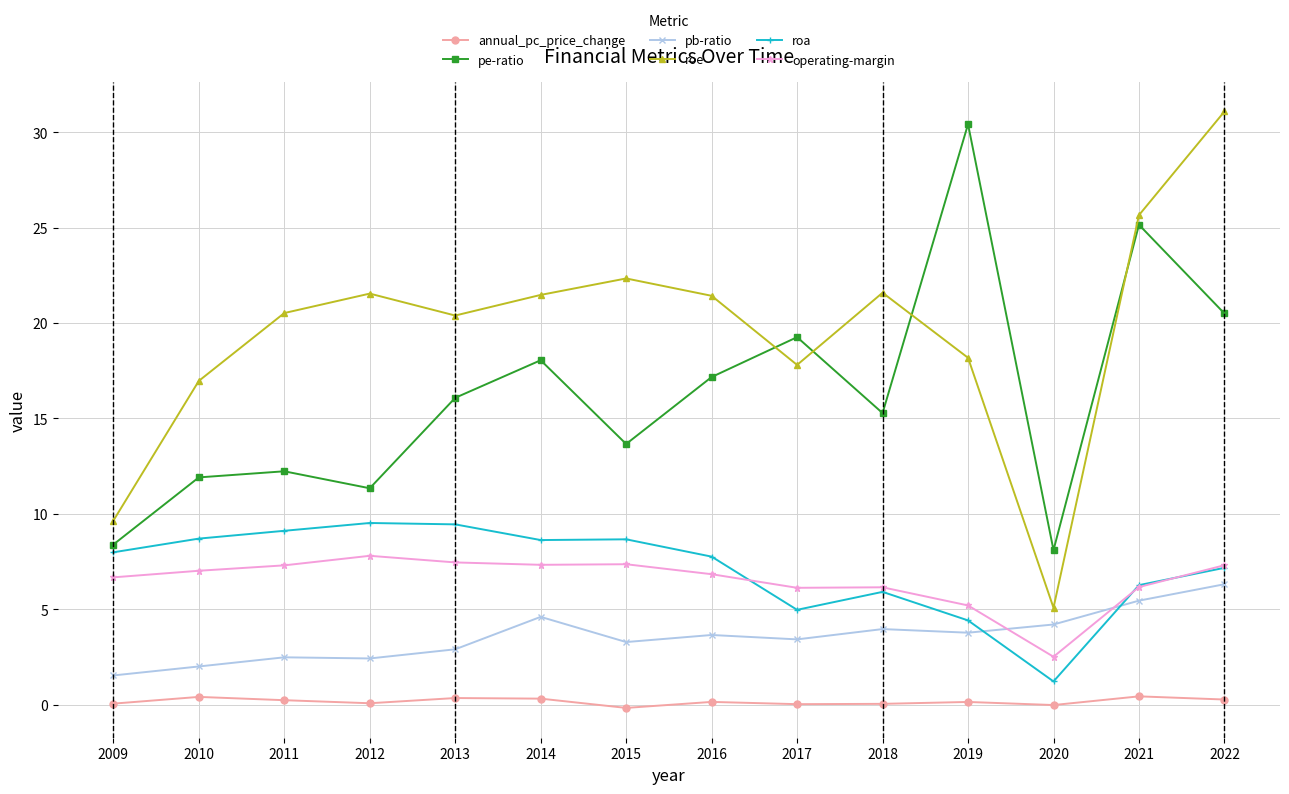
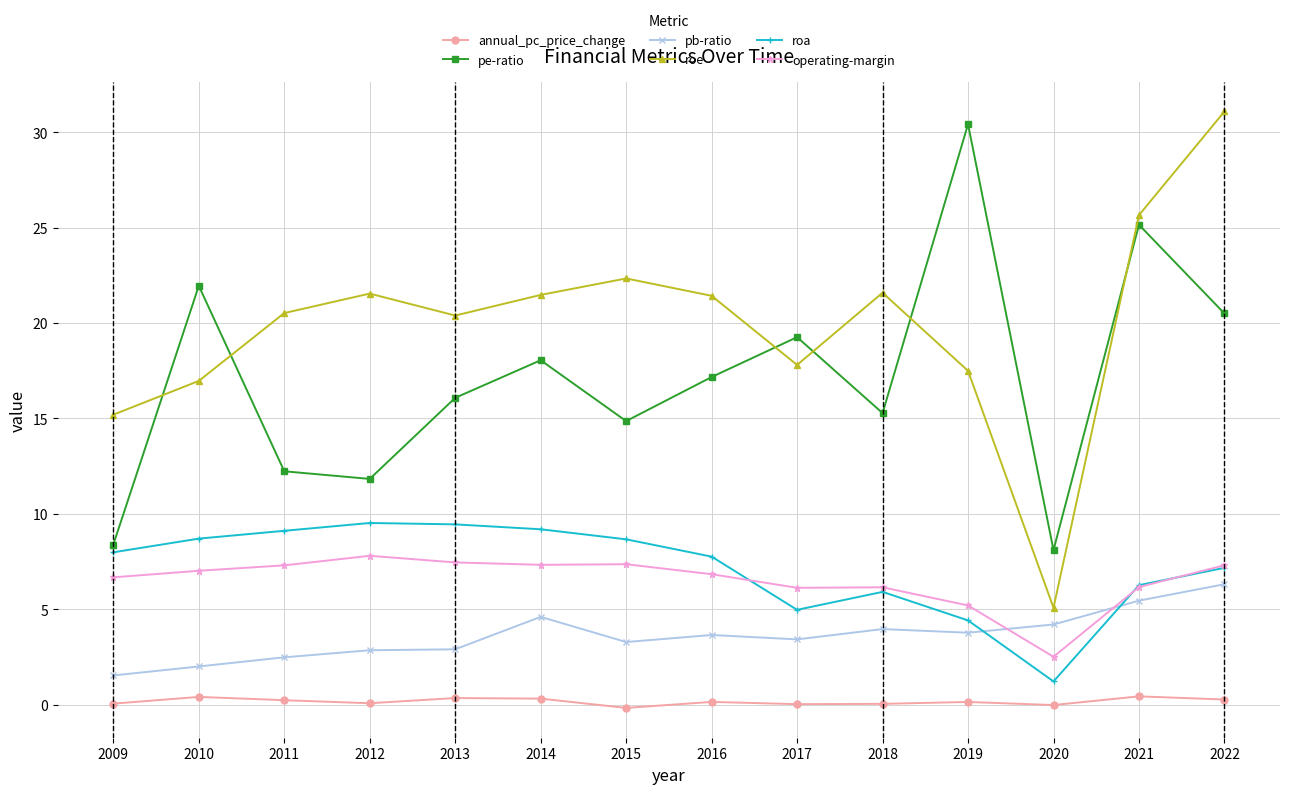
  {
    "pe-ratio": {
      "2009": 8.4,
-     "2010": 11.9,
+     "2010": 22.0,
      "2011": 12.2,
-     "2012": 11.3,
+     "2012": 11.8,
      "2013": 16.1,
      "2014": 18.1,
-     "2015": 13.7,
+     "2015": 14.9,
      "2016": 17.2,
      "2017": 19.3,
      "2018": 15.3,
      "2019": 30.4,
      "2020": 8.1,
      "2021": 25.2,
      "2022": 20.5
    },
    "pb-ratio": {
      "2009": 1.5,
      "2010": 2.0,
      "2011": 2.5,
-     "2012": 2.4,
+     "2012": 2.9,
      "2013": 2.9,
      "2014": 4.6,
      "2015": 3.3,
      "2016": 3.7,
      "2017": 3.4,
      "2018": 4.0,
      "2019": 3.8,
      "2020": 4.2,
      "2021": 5.5,
      "2022": 6.3
    },
    "roe": {
-     "2009": 9.6,
+     "2009": 15.2,
      "2010": 17.0,
      "2011": 20.5,
      "2012": 21.5,
      "2013": 20.4,
      "2014": 21.5,
      "2015": 22.3,
      "2016": 21.4,
      "2017": 17.8,
      "2018": 21.6,
-     "2019": 18.2,
+     "2019": 17.5,
      "2020": 5.1,
      "2021": 25.7,
      "2022": 31.1
    },
    "roa": {
      "2009": 8.0,
      "2010": 8.7,
      "2011": 9.1,
      "2012": 9.5,
      "2013": 9.4,
-     "2014": 8.6,
+     "2014": 9.2,
      "2015": 8.7,
      "2016": 7.8,
      "2017": 5.0,
      "2018": 5.9,
      "2019": 4.4,
      "2020": 1.2
    }
  }
